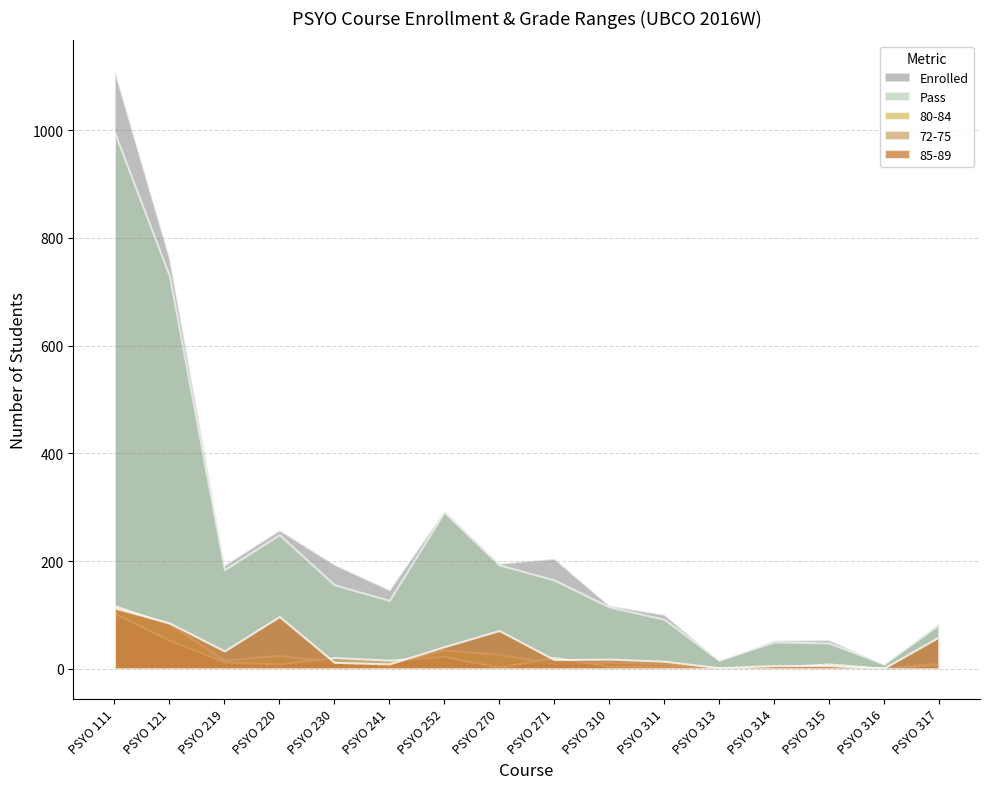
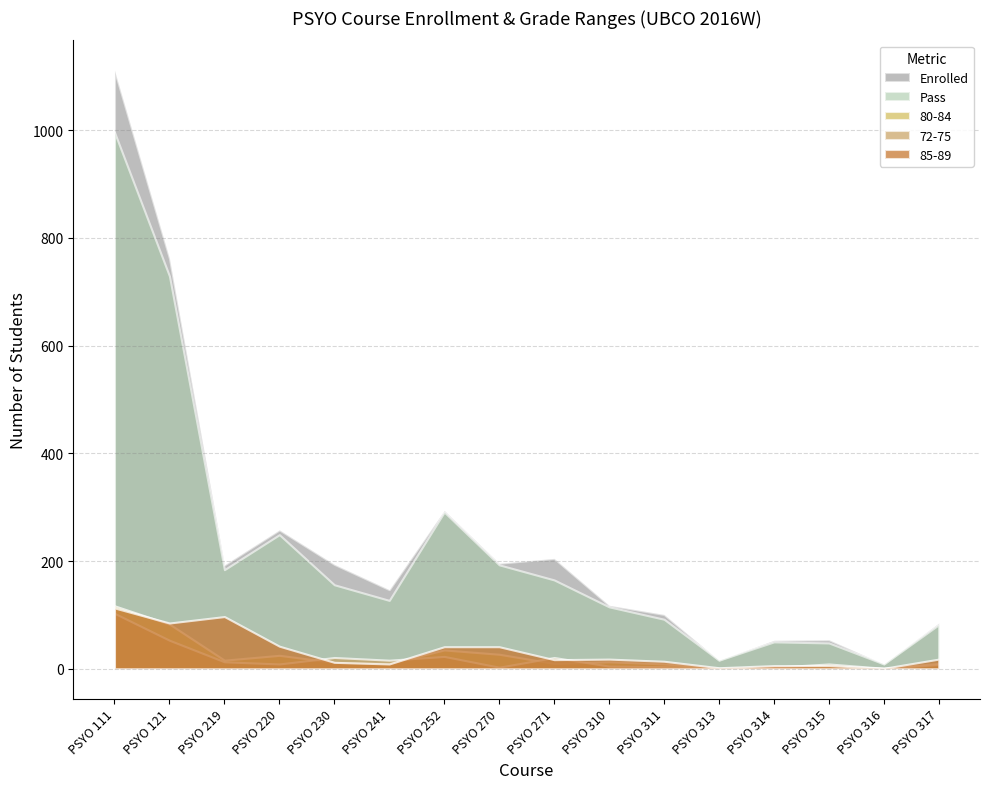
  {
    "85-89": {
-     "PSYO 219": 30,
-     "PSYO 220": 100,
+     "PSYO 219": 100,
+     "PSYO 220": 40,
      "PSYO 252": 40,
-     "PSYO 270": 70,
+     "PSYO 270": 40,
      "PSYO 310": 20,
      "PSYO 311": 10,
-     "PSYO 317": 60
+     "PSYO 317": 20
    }
  }
